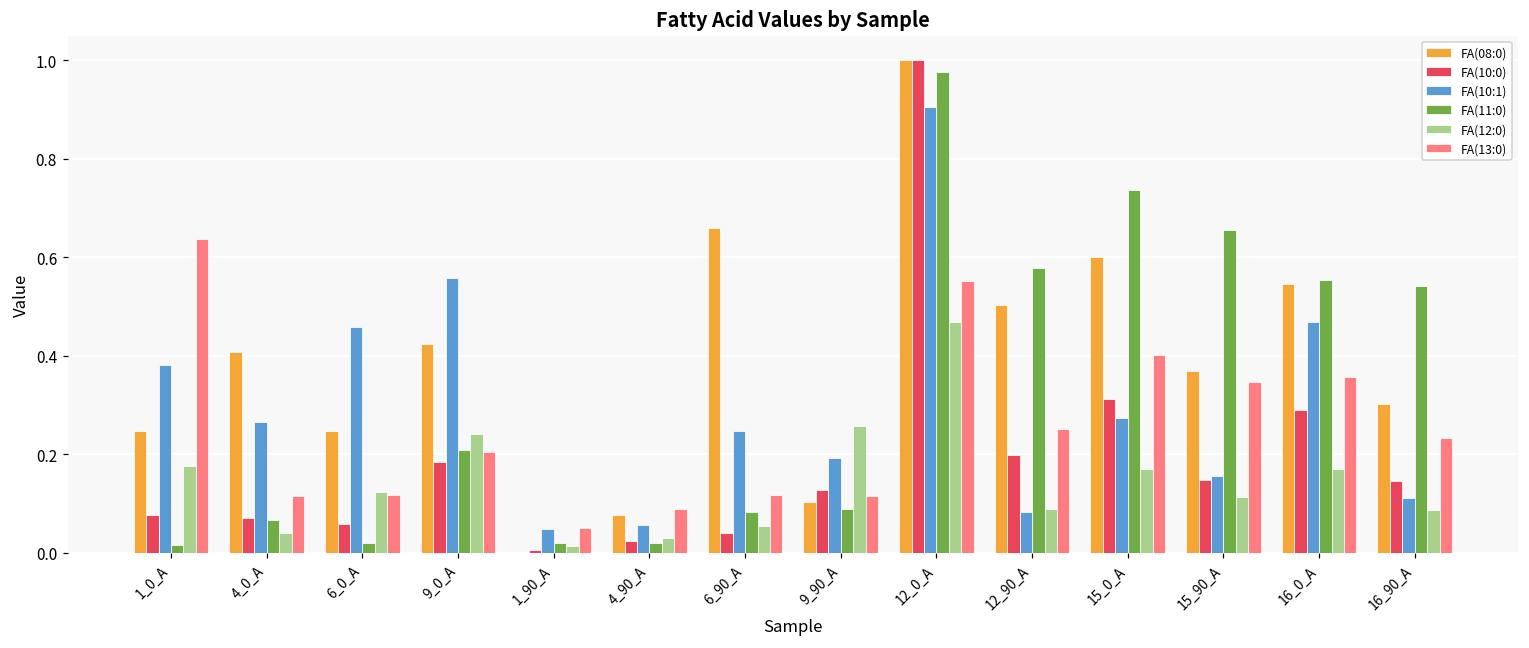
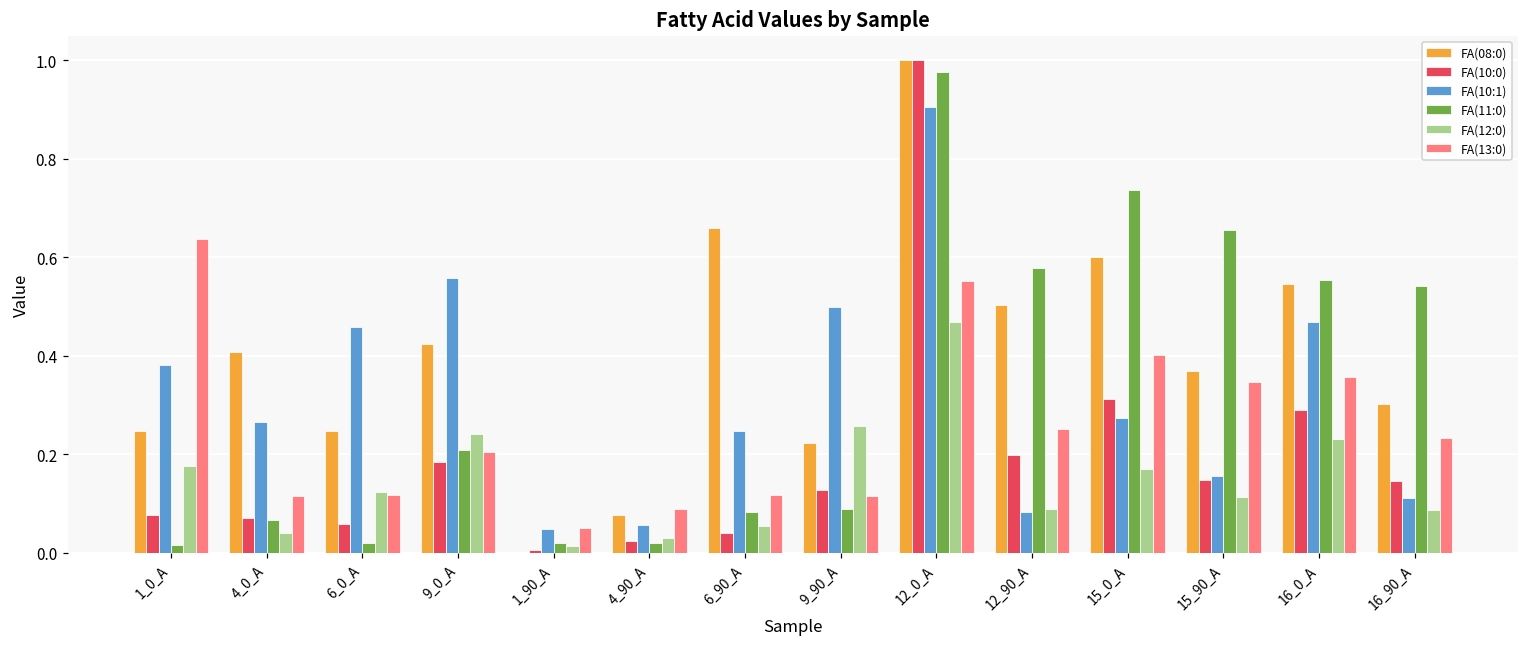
  {
    "FA(08:0)": {
      "1_0_A": 0.25,
      "4_0_A": 0.41,
      "6_0_A": 0.25,
      "9_0_A": 0.42,
      "1_90_A": 0.00,
      "4_90_A": 0.08,
      "6_90_A": 0.66,
-     "9_90_A": 0.10,
+     "9_90_A": 0.22,
      "12_0_A": 1.00,
      "12_90_A": 0.50,
      "15_0_A": 0.60,
      "15_90_A": 0.37,
      "16_0_A": 0.55,
      "16_90_A": 0.30
    },
    "FA(10:0)": {
      "1_0_A": 0.08,
      "4_0_A": 0.07,
      "6_0_A": 0.06,
      "9_0_A": 0.18,
      "4_90_A": 0.02,
      "6_90_A": 0.04,
      "9_90_A": 0.13,
      "12_0_A": 1.00,
      "12_90_A": 0.20,
      "15_0_A": 0.31,
      "15_90_A": 0.15,
      "16_0_A": 0.29,
      "16_90_A": 0.15
    },
    "FA(10:1)": {
      "1_0_A": 0.38,
      "4_0_A": 0.27,
      "6_0_A": 0.46,
      "9_0_A": 0.56,
      "1_90_A": 0.05,
      "4_90_A": 0.06,
      "6_90_A": 0.25,
-     "9_90_A": 0.19,
+     "9_90_A": 0.50,
      "12_0_A": 0.91,
      "12_90_A": 0.08,
      "15_0_A": 0.27,
      "15_90_A": 0.16,
      "16_0_A": 0.47,
      "16_90_A": 0.11
    },
    "FA(11:0)": {
      "1_0_A": 0.02,
      "4_0_A": 0.07,
      "6_0_A": 0.02,
      "9_0_A": 0.21,
      "1_90_A": 0.02,
      "4_90_A": 0.02,
      "6_90_A": 0.08,
      "9_90_A": 0.09,
      "12_0_A": 0.98,
      "12_90_A": 0.58,
      "15_0_A": 0.74,
      "15_90_A": 0.66,
      "16_0_A": 0.55,
      "16_90_A": 0.54
    },
    "FA(12:0)": {
      "1_0_A": 0.18,
      "4_0_A": 0.04,
      "6_0_A": 0.12,
      "9_0_A": 0.24,
      "1_90_A": 0.01,
      "4_90_A": 0.03,
      "6_90_A": 0.05,
      "9_90_A": 0.26,
      "12_0_A": 0.47,
      "12_90_A": 0.09,
      "15_0_A": 0.17,
      "15_90_A": 0.11,
-     "16_0_A": 0.17,
+     "16_0_A": 0.23,
      "16_90_A": 0.09
    },
    "FA(13:0)": {
      "1_0_A": 0.64,
      "4_0_A": 0.11,
      "6_0_A": 0.12,
      "9_0_A": 0.20,
      "1_90_A": 0.05,
      "4_90_A": 0.09,
      "6_90_A": 0.12,
      "9_90_A": 0.11,
      "12_0_A": 0.55,
      "12_90_A": 0.25,
      "15_0_A": 0.40,
      "15_90_A": 0.35,
      "16_0_A": 0.36,
      "16_90_A": 0.23
    }
  }
